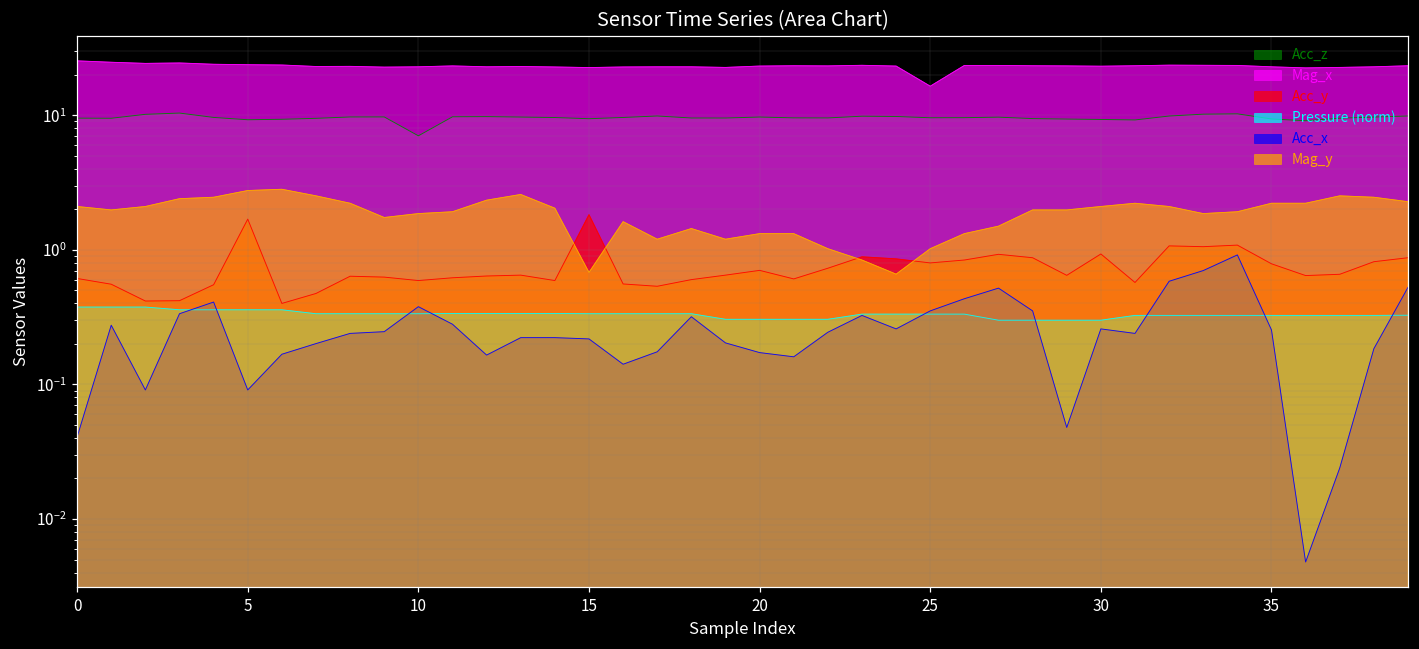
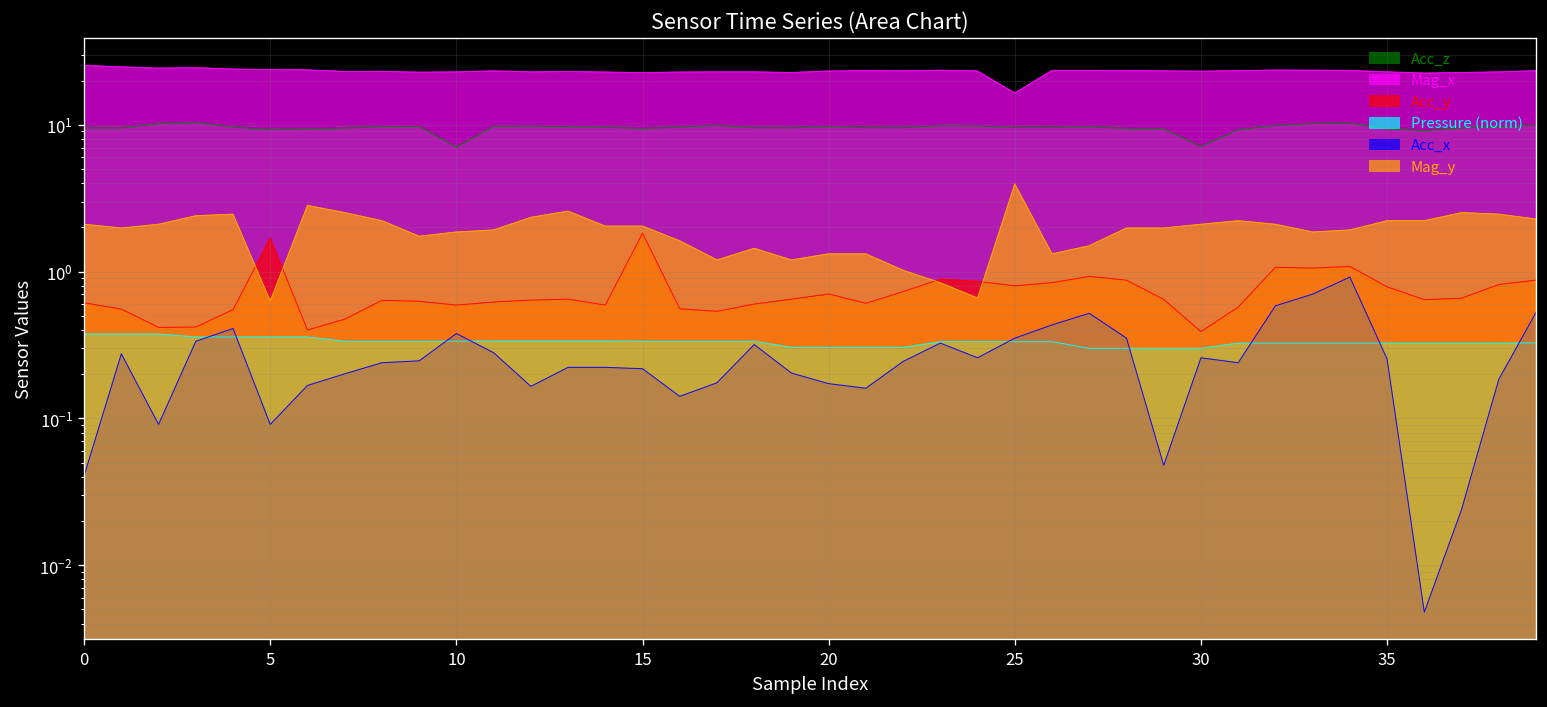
  {
    "Acc_z": {
      "0": 10,
      "5": 9,
      "10": 7,
      "15": 9,
      "20": 10,
      "25": 10,
-     "30": 9,
+     "30": 7,
      "35": 9
    },
    "Mag_x": {
      "0": 25,
      "5": 24,
      "10": 23,
      "15": 23,
      "20": 23,
      "25": 16,
      "30": 23,
      "35": 23
    },
    "Acc_y": {
      "0": 0.6,
      "5": 1.7,
      "10": 0.6,
      "15": 1.8,
      "20": 0.7,
      "25": 0.8,
-     "30": 0.9,
+     "30": 0.39,
      "35": 0.8
    },
    "Pressure (norm)": {
      "0": 0.38,
      "5": 0.36,
      "10": 0.34,
      "15": 0.34,
      "20": 0.30,
      "25": 0.33,
      "30": 0.30,
      "35": 0.33
    },
    "Acc_x": {
      "0": 0.04,
      "5": 0.09,
      "10": 0.38,
      "15": 0.22,
      "20": 0.17,
      "25": 0.35,
      "30": 0.26,
      "35": 0.25
    },
    "Mag_y": {
      "0": 2.1,
-     "5": 2.8,
+     "5": 0.6,
      "10": 1.9,
-     "15": 0.7,
+     "15": 2.0,
      "20": 1.3,
-     "25": 1.0,
+     "25": 4.0,
      "30": 2.1,
      "35": 2.2
    }
  }
